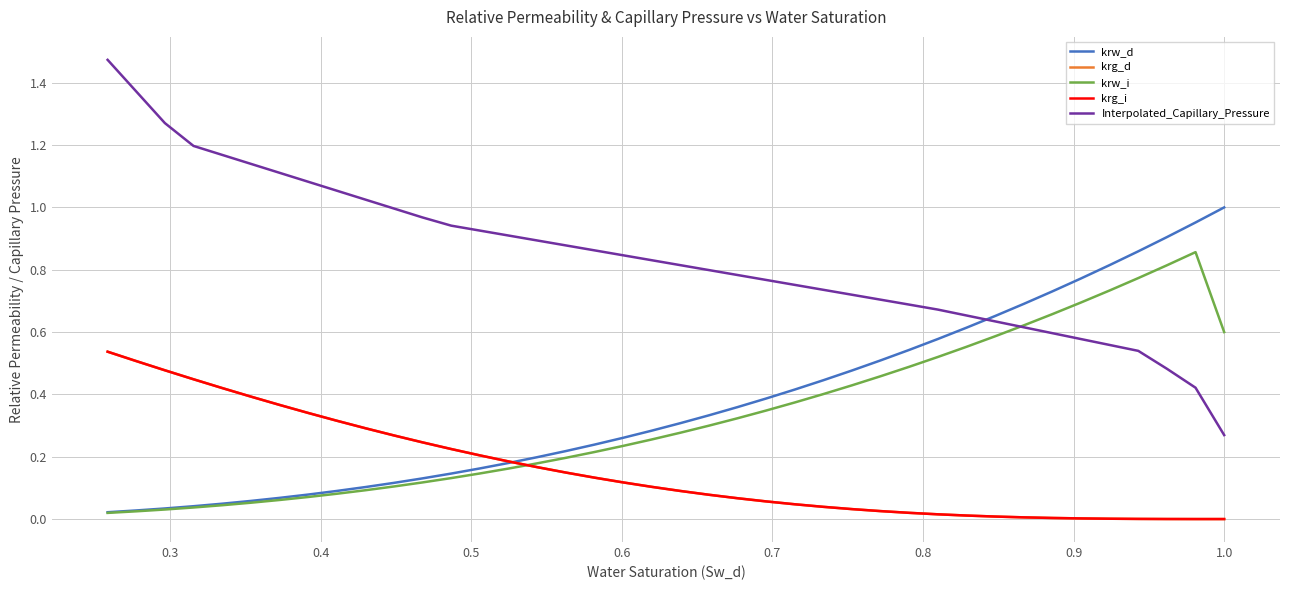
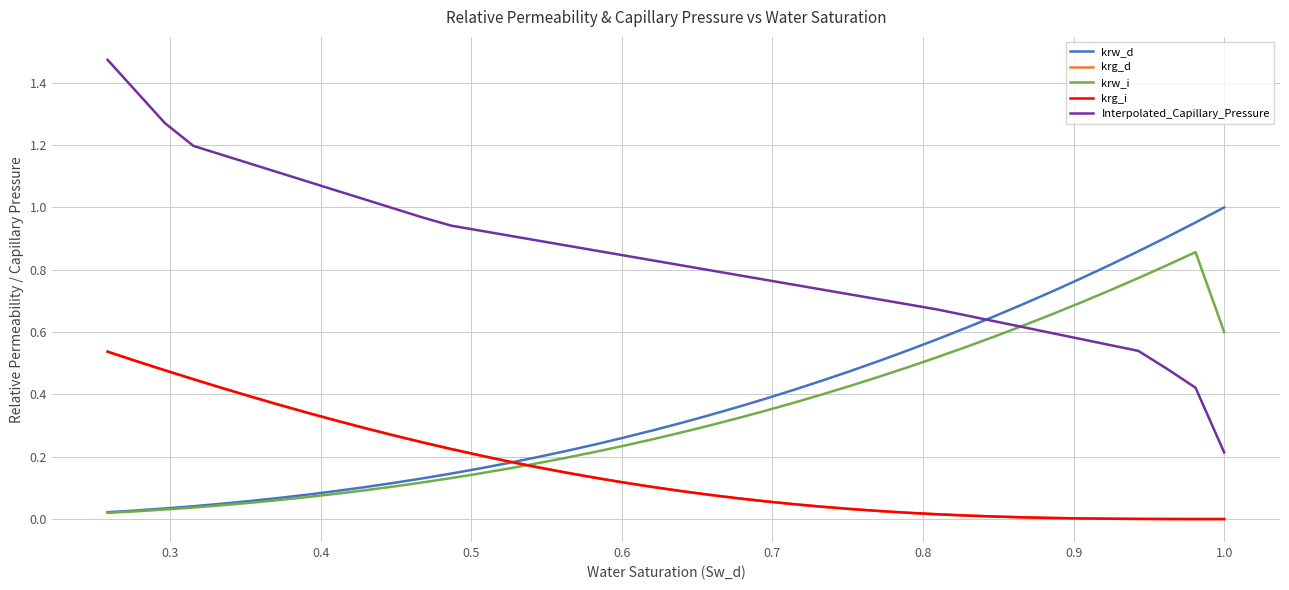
  {
    "krw_d": {
      "1.0": 1.00
    },
    "krg_i": {
      "1.0": 0.00
    },
    "krw_i": {
      "1.0": 0.60
    },
    "Interpolated_Capillary_Pressure": {
-     "1.0": 0.27
+     "1.0": 0.21
    }
  }
